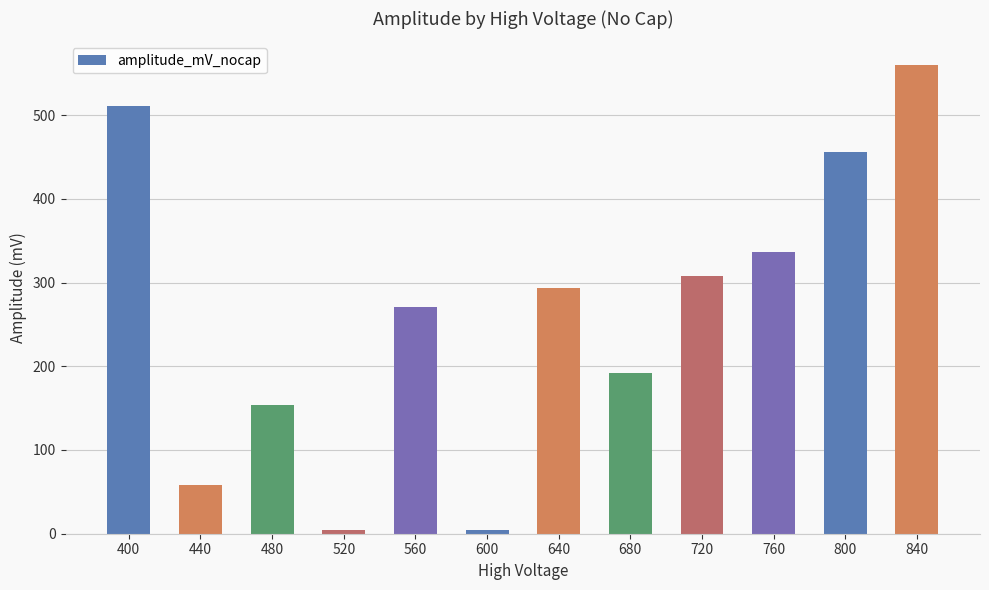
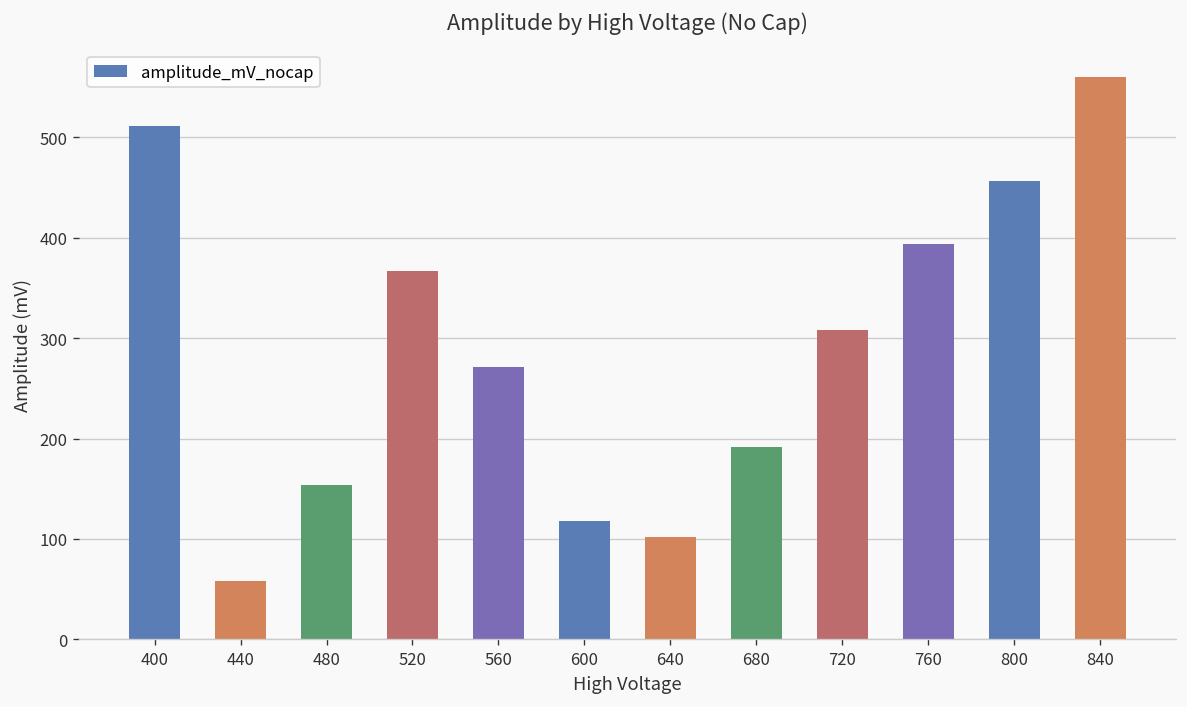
  {
    "400": 510,
    "440": 60,
    "480": 150,
-   "520": 0,
+   "520": 370,
    "560": 270,
-   "600": 0,
-   "640": 290,
+   "600": 120,
+   "640": 100,
    "680": 190,
    "720": 310,
-   "760": 340,
+   "760": 390,
    "800": 460,
    "840": 560
  }
